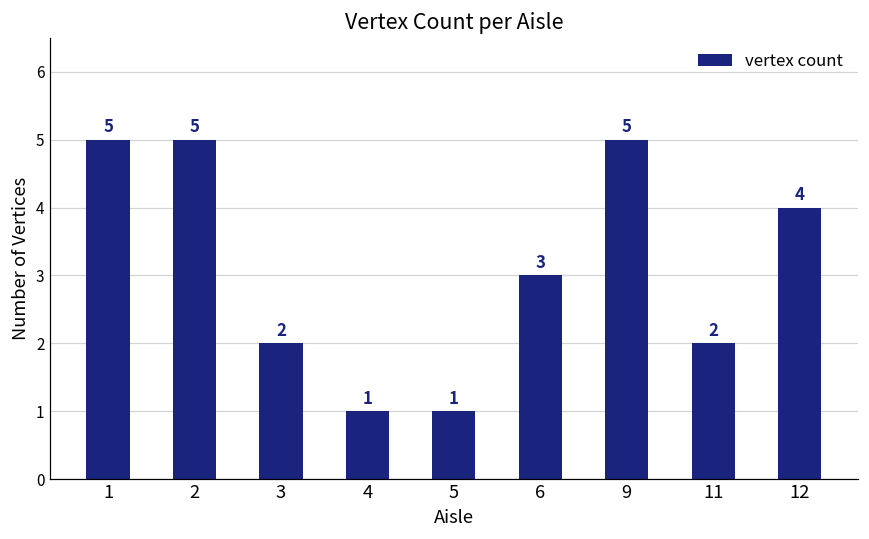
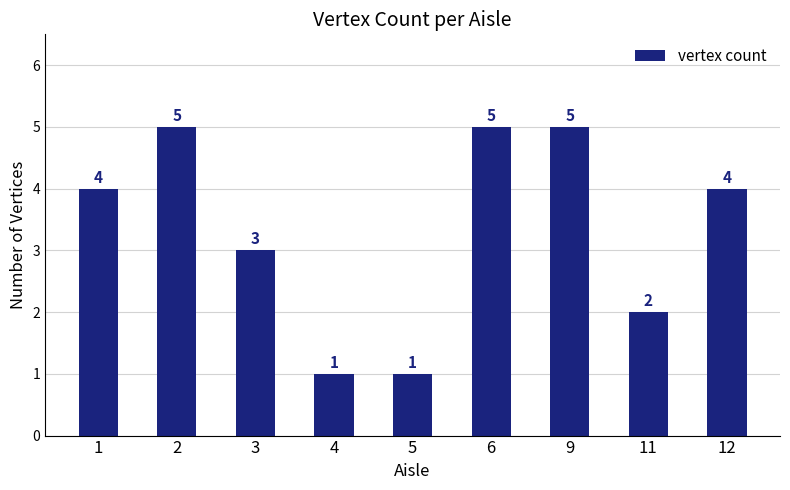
  {
-   "1": 5,
+   "1": 4,
    "2": 5,
-   "3": 2,
+   "3": 3,
    "4": 1,
    "5": 1,
-   "6": 3,
+   "6": 5,
    "9": 5,
    "11": 2,
    "12": 4
  }
